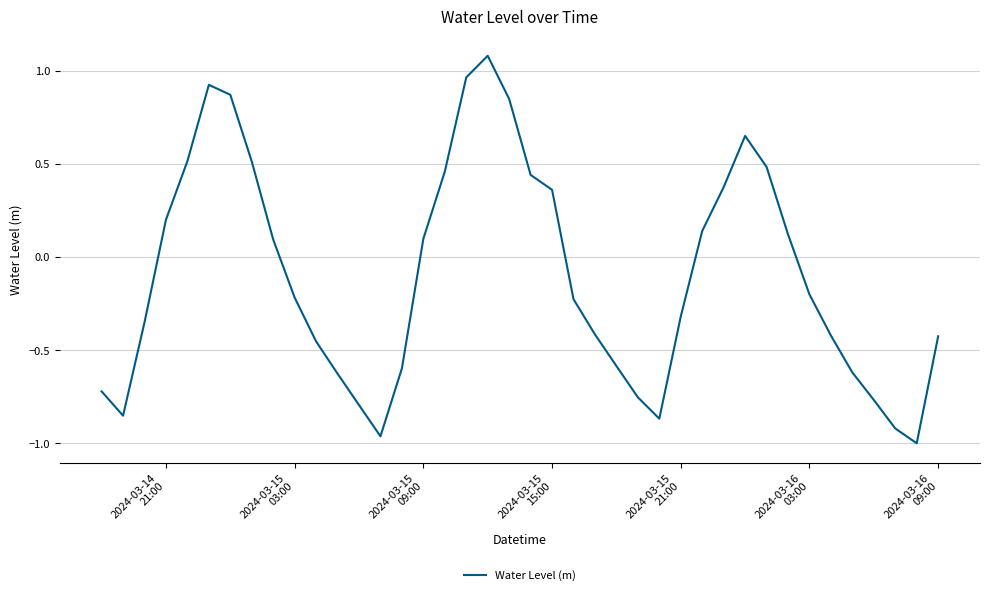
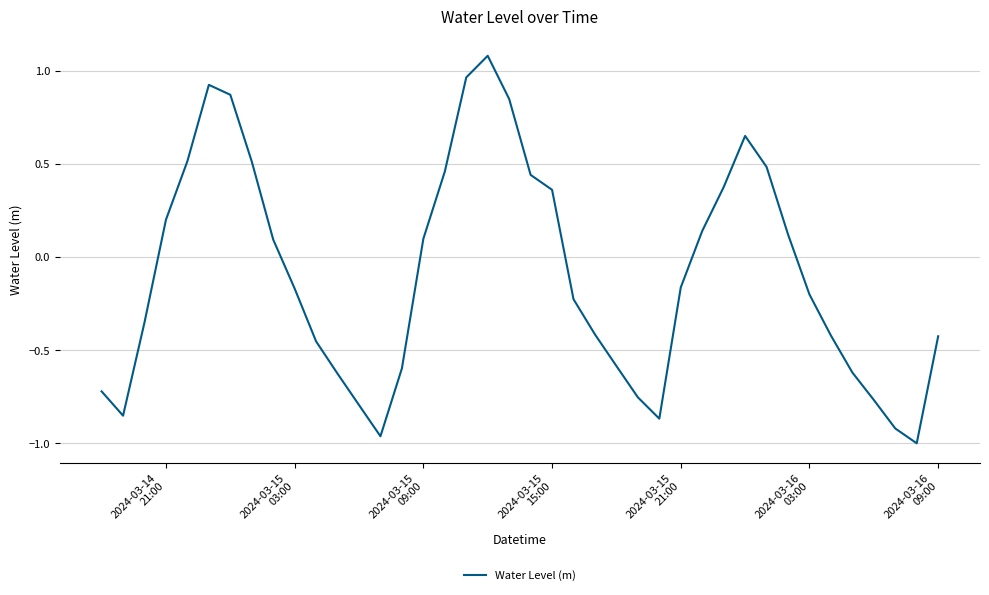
  {
    "2024-03-14 21:00": 0.20,
-   "2024-03-15 03:00": -0.22,
+   "2024-03-15 03:00": -0.17,
    "2024-03-15 09:00": 0.10,
    "2024-03-15 15:00": 0.36,
-   "2024-03-15 21:00": -0.32,
+   "2024-03-15 21:00": -0.16,
    "2024-03-16 03:00": -0.20,
    "2024-03-16 09:00": -0.43
  }
